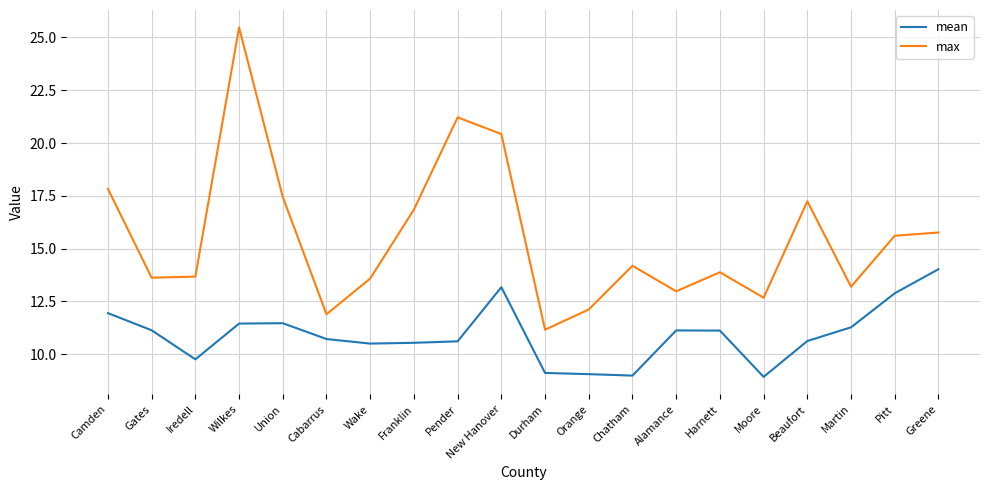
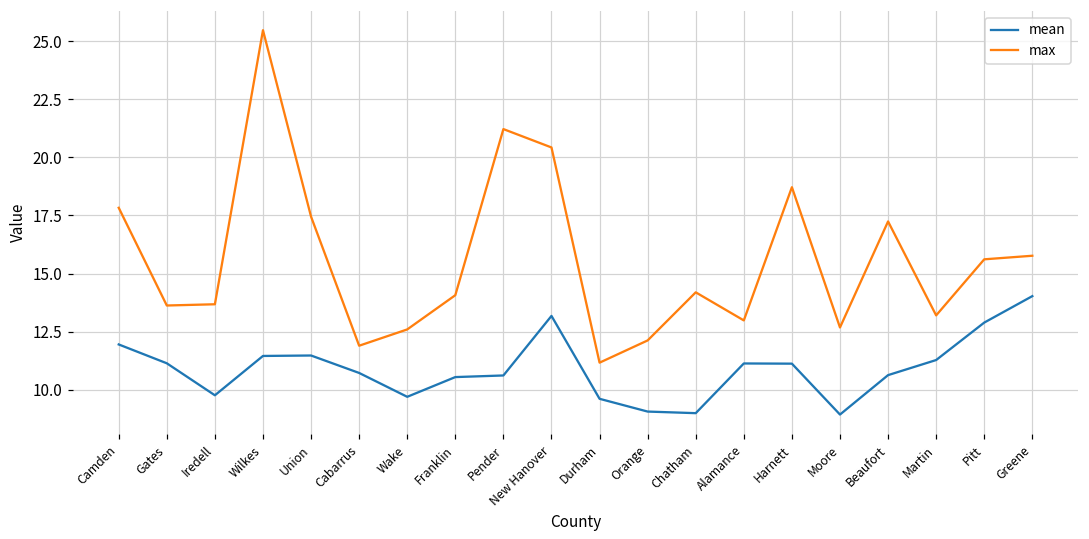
  {
    "mean": {
      "Camden": 11.9,
      "Gates": 11.1,
      "Iredell": 9.8,
      "Wilkes": 11.5,
      "Union": 11.5,
      "Cabarrus": 10.7,
-     "Wake": 10.5,
+     "Wake": 9.7,
      "Franklin": 10.5,
      "Pender": 10.6,
      "New Hanover": 13.2,
-     "Durham": 9.1,
+     "Durham": 9.6,
      "Orange": 9.1,
      "Chatham": 9.0,
      "Alamance": 11.1,
      "Harnett": 11.1,
      "Moore": 8.9,
      "Beaufort": 10.6,
      "Martin": 11.3,
      "Pitt": 12.9,
      "Greene": 14.0
    },
    "max": {
      "Camden": 17.8,
      "Gates": 13.6,
      "Iredell": 13.7,
      "Wilkes": 25.5,
      "Union": 17.4,
      "Cabarrus": 11.9,
-     "Wake": 13.6,
-     "Franklin": 16.9,
+     "Wake": 12.6,
+     "Franklin": 14.1,
      "Pender": 21.2,
      "New Hanover": 20.4,
      "Durham": 11.2,
      "Orange": 12.1,
      "Chatham": 14.2,
      "Alamance": 13.0,
-     "Harnett": 13.9,
+     "Harnett": 18.7,
      "Moore": 12.7,
      "Beaufort": 17.2,
      "Martin": 13.2,
      "Pitt": 15.6,
      "Greene": 15.8
    }
  }
